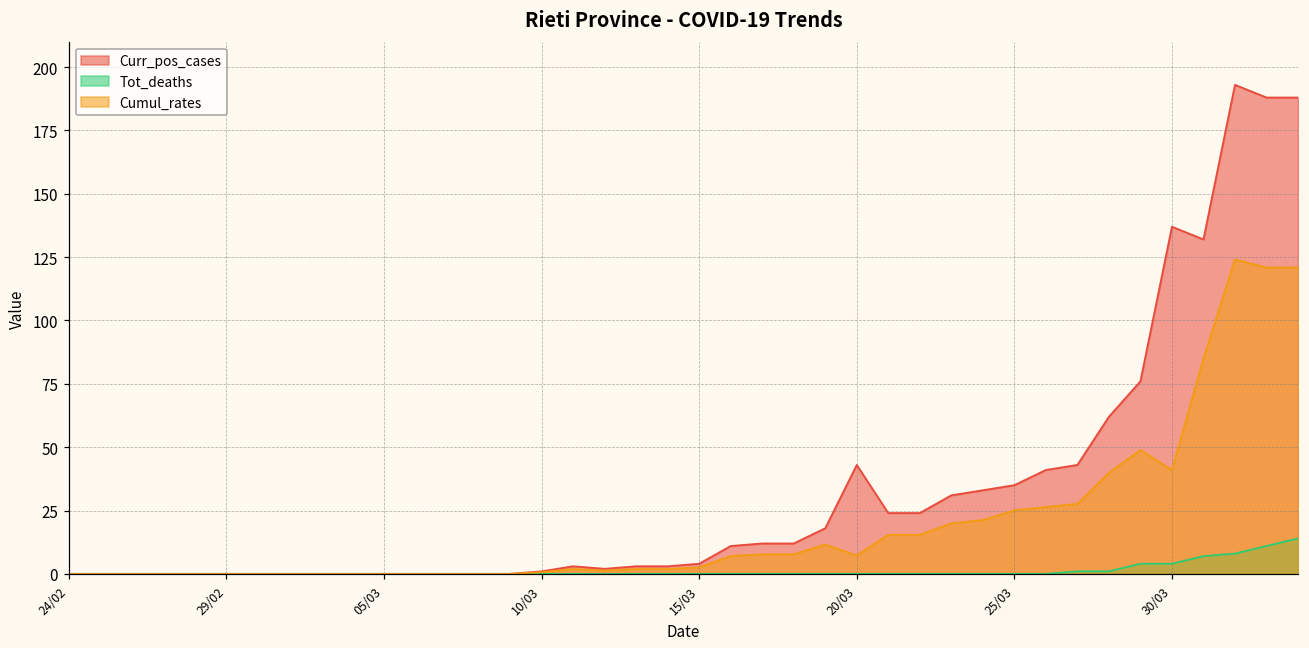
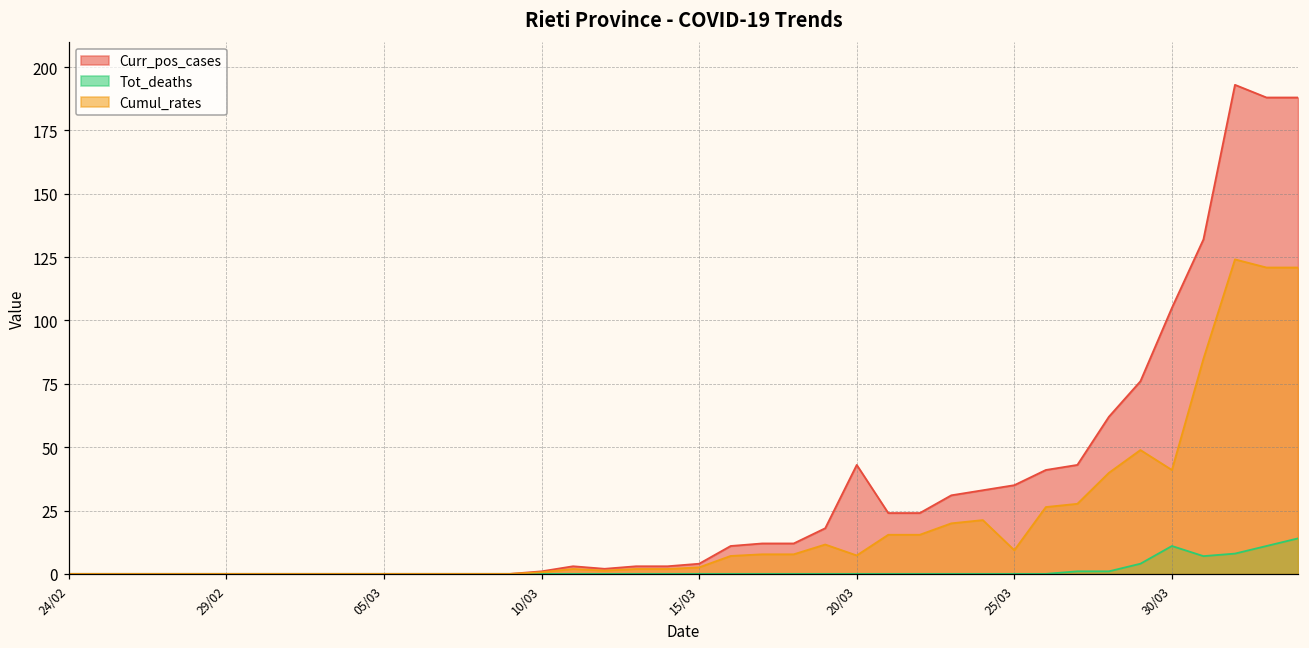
  {
    "Curr_pos_cases": {
      "15/03": 4,
      "20/03": 43,
      "25/03": 35,
-     "30/03": 137
+     "30/03": 105
    },
    "Tot_deaths": {
      "15/03": 0,
      "20/03": 0,
      "25/03": 0,
-     "30/03": 4
+     "30/03": 11
    },
    "Cumul_rates": {
      "15/03": 3,
      "20/03": 7,
-     "25/03": 25,
+     "25/03": 9,
      "30/03": 41
    }
  }
